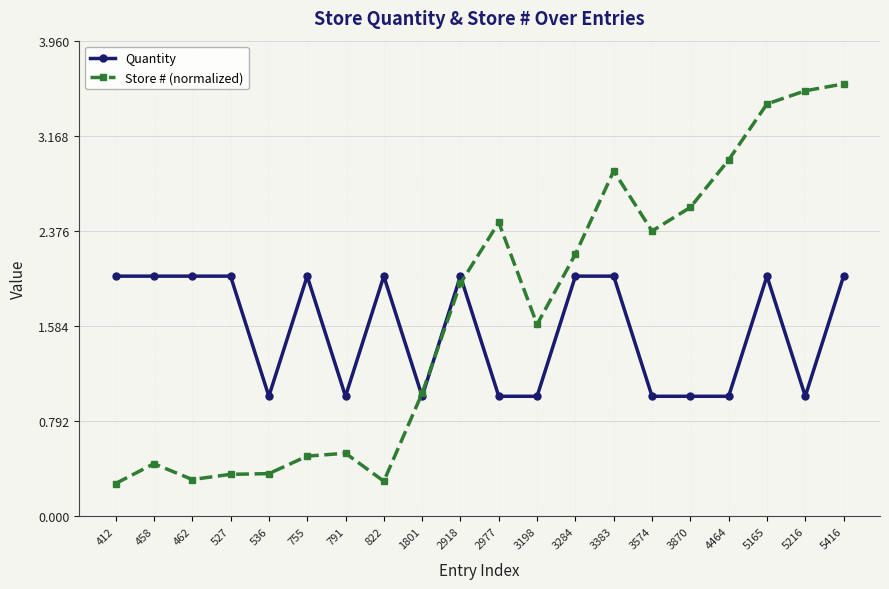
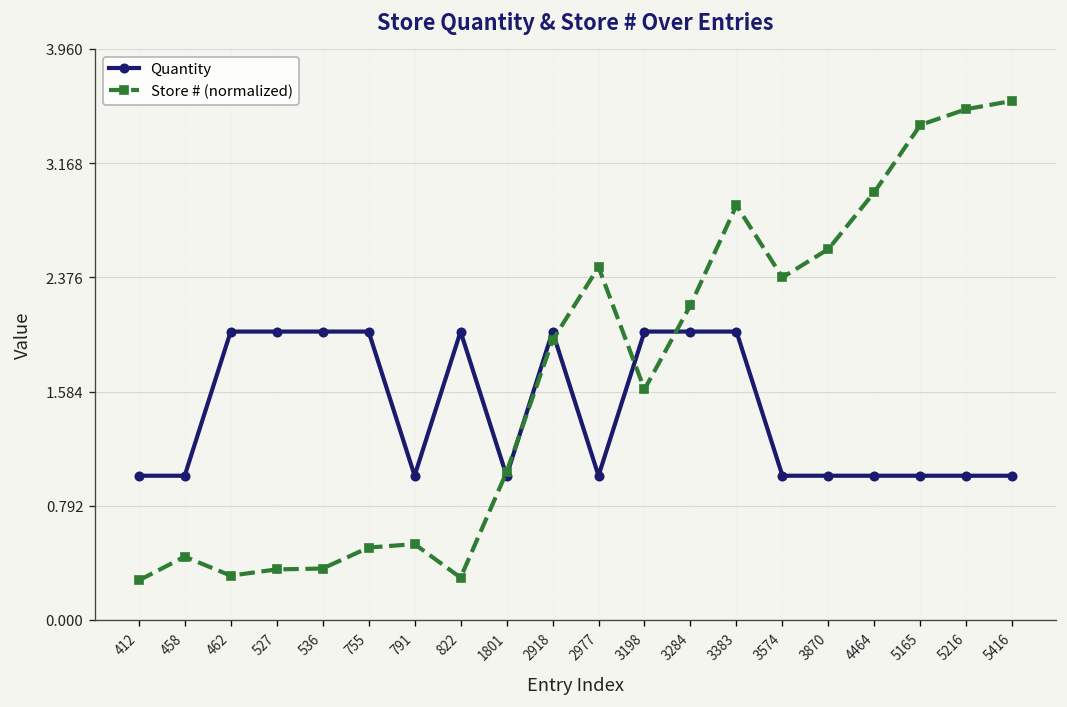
  {
    "Quantity": {
-     "412": 2,
-     "458": 2,
+     "412": 1,
+     "458": 1,
      "462": 2,
      "527": 2,
-     "536": 1,
+     "536": 2,
      "755": 2,
      "791": 1,
      "822": 2,
      "1801": 1,
      "2918": 2,
      "2977": 1,
-     "3198": 1,
+     "3198": 2,
      "3284": 2,
      "3383": 2,
      "3574": 1,
      "3870": 1,
      "4464": 1,
-     "5165": 2,
+     "5165": 1,
      "5216": 1,
-     "5416": 2
+     "5416": 1
    },
    "Store # (normalized)": {
      "412": 0.27,
      "458": 0.44,
      "462": 0.31,
      "527": 0.35,
      "536": 0.36,
      "755": 0.50,
      "791": 0.53,
      "822": 0.29,
      "1801": 1.02,
      "2918": 1.94,
      "2977": 2.45,
      "3198": 1.60,
      "3284": 2.18,
      "3383": 2.87,
      "3574": 2.38,
      "3870": 2.57,
      "4464": 2.97,
      "5165": 3.43,
      "5216": 3.54,
      "5416": 3.60
    }
  }
